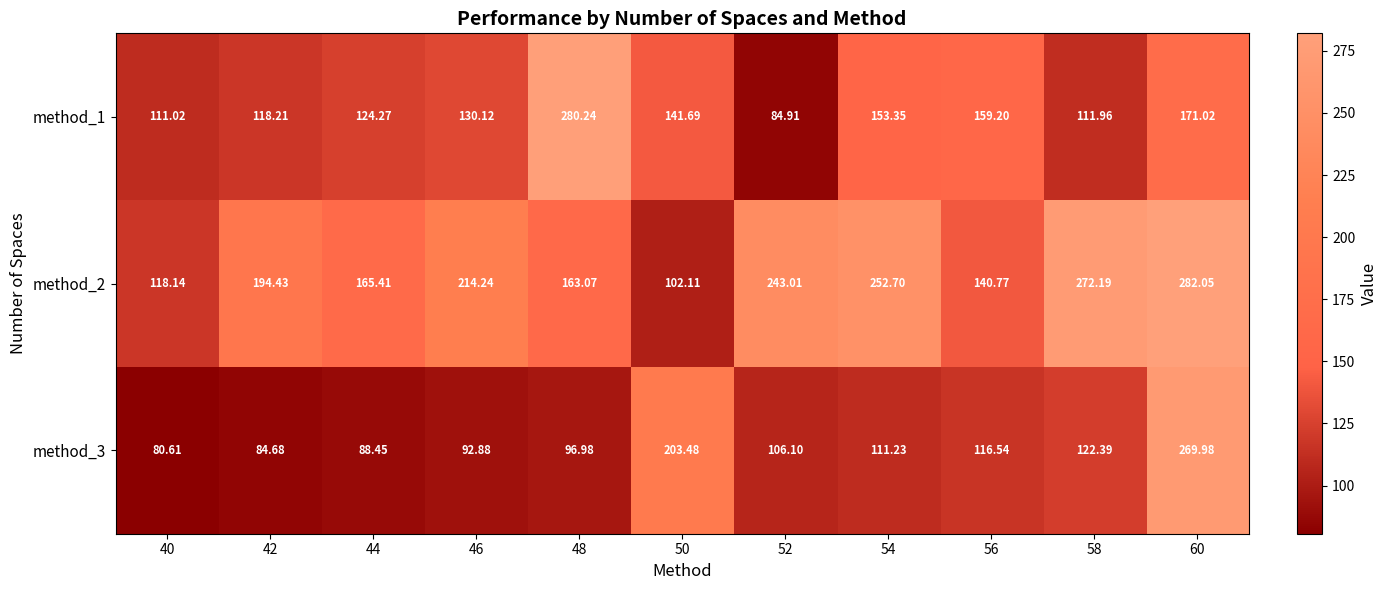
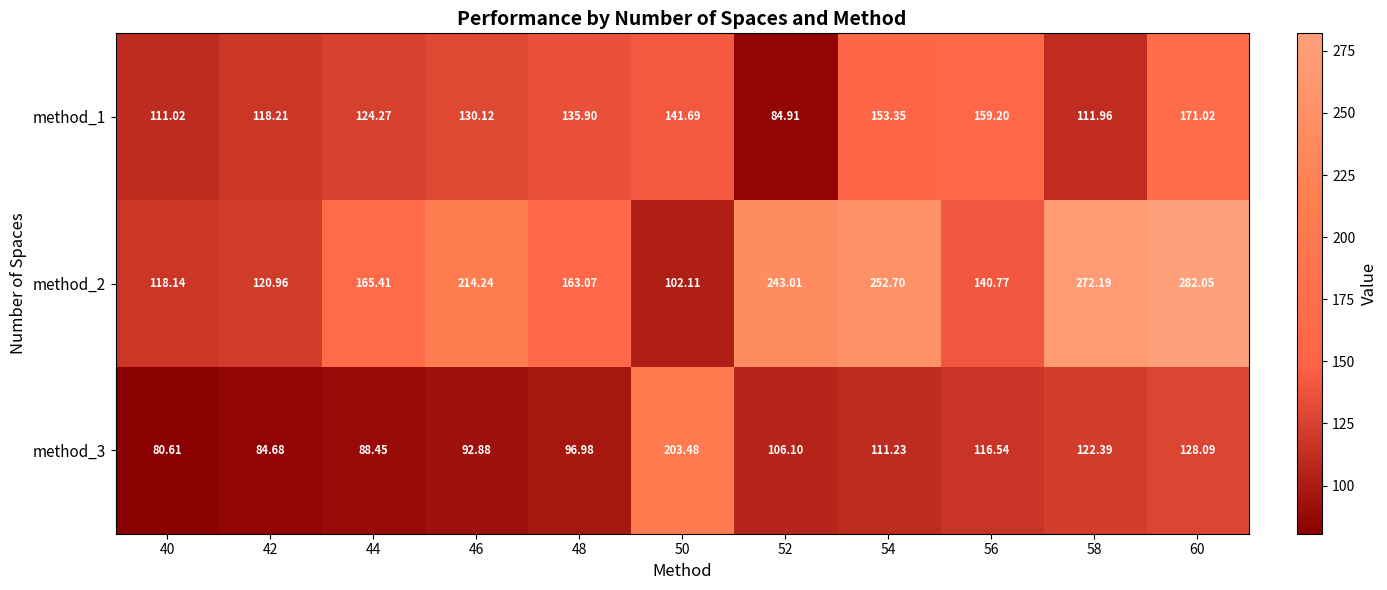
  {
    "method_1": {
      "40": 111.02,
      "42": 118.21,
      "44": 124.27,
      "46": 130.12,
-     "48": 280.24,
+     "48": 135.90,
      "50": 141.69,
      "52": 84.91,
      "54": 153.35,
      "56": 159.20,
      "58": 111.96,
      "60": 171.02
    },
    "method_2": {
      "40": 118.14,
-     "42": 194.43,
+     "42": 120.96,
      "44": 165.41,
      "46": 214.24,
      "48": 163.07,
      "50": 102.11,
      "52": 243.01,
      "54": 252.70,
      "56": 140.77,
      "58": 272.19,
      "60": 282.05
    },
    "method_3": {
      "40": 80.61,
      "42": 84.68,
      "44": 88.45,
      "46": 92.88,
      "48": 96.98,
      "50": 203.48,
      "52": 106.10,
      "54": 111.23,
      "56": 116.54,
      "58": 122.39,
-     "60": 269.98
+     "60": 128.09
    }
  }
